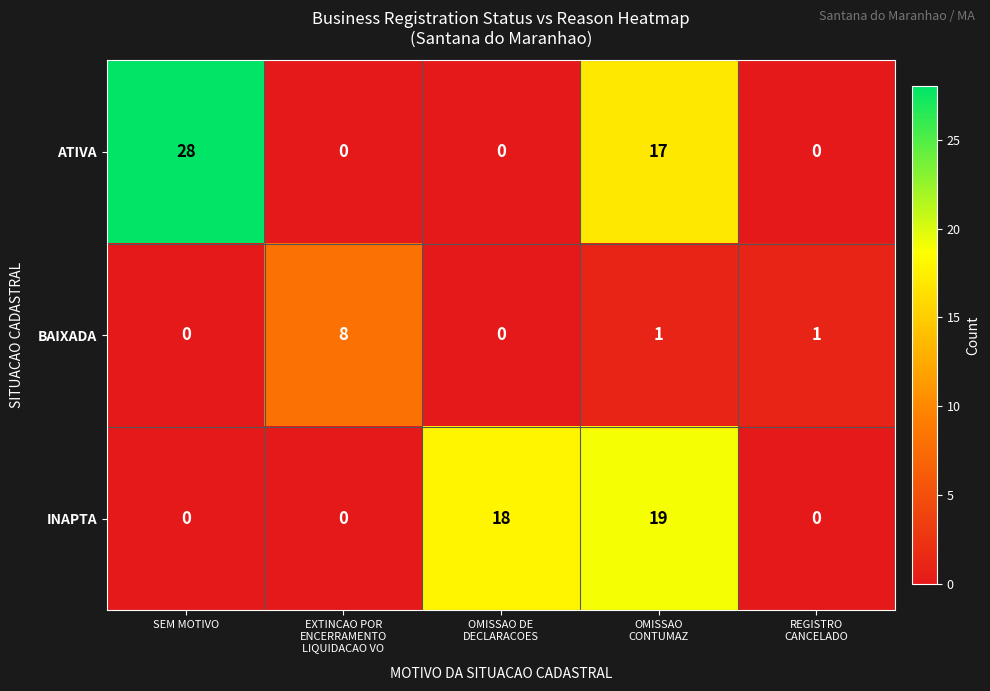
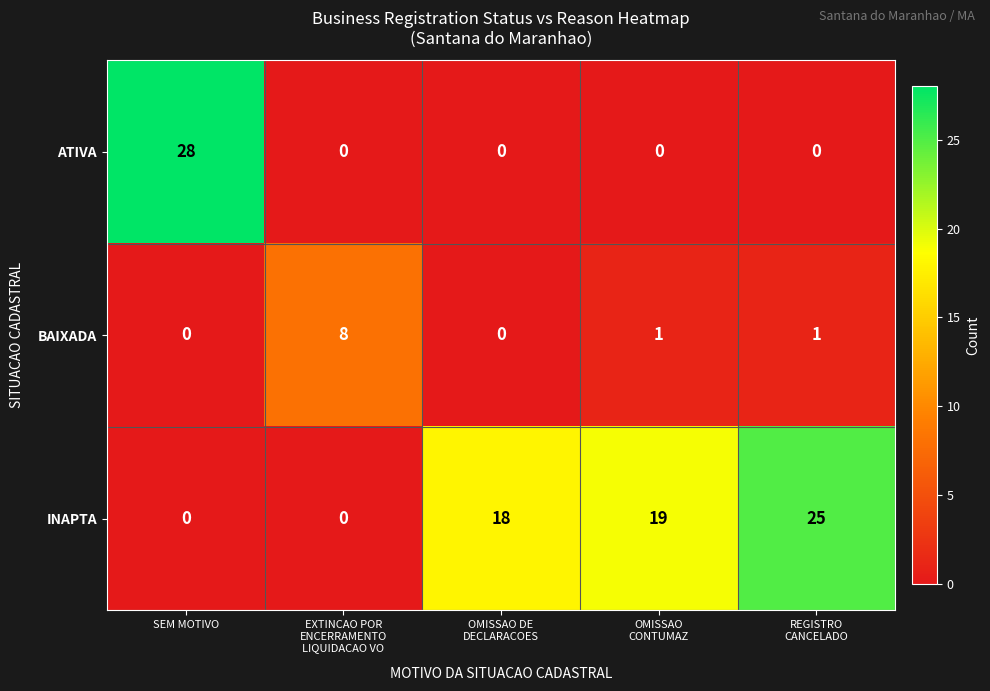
  {
    "ATIVA": {
      "SEM MOTIVO": 28,
      "EXTINCAO POR ENCERRAMENTO LIQUIDACAO VO": 0,
      "OMISSAO DE DECLARACOES": 0,
-     "OMISSAO CONTUMAZ": 17,
+     "OMISSAO CONTUMAZ": 0,
      "REGISTRO CANCELADO": 0
    },
    "BAIXADA": {
      "SEM MOTIVO": 0,
      "EXTINCAO POR ENCERRAMENTO LIQUIDACAO VO": 8,
      "OMISSAO DE DECLARACOES": 0,
      "OMISSAO CONTUMAZ": 1,
      "REGISTRO CANCELADO": 1
    },
    "INAPTA": {
      "SEM MOTIVO": 0,
      "EXTINCAO POR ENCERRAMENTO LIQUIDACAO VO": 0,
      "OMISSAO DE DECLARACOES": 18,
      "OMISSAO CONTUMAZ": 19,
-     "REGISTRO CANCELADO": 0
+     "REGISTRO CANCELADO": 25
    }
  }
